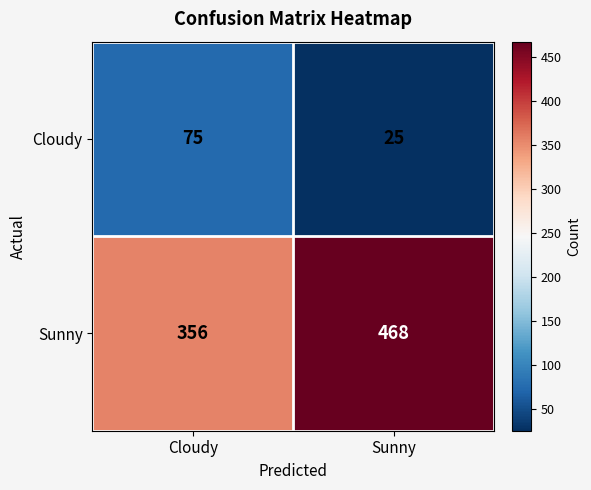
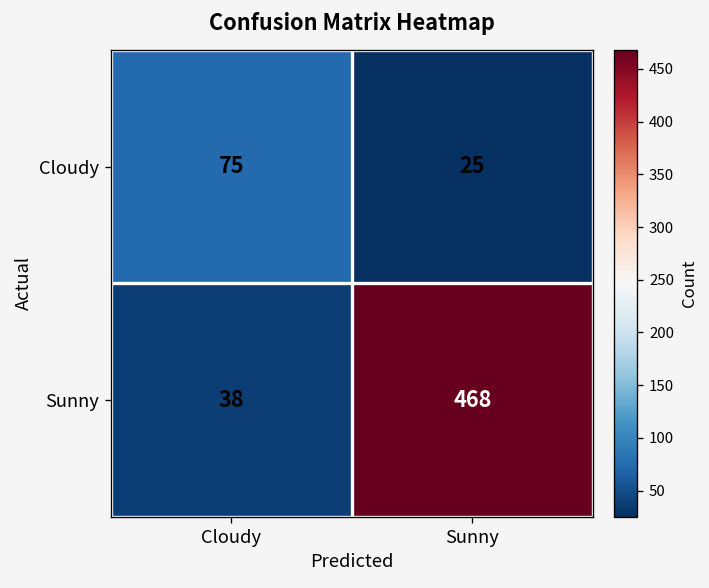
  {
    "Cloudy": {
      "Cloudy": 75,
      "Sunny": 25
    },
    "Sunny": {
-     "Cloudy": 356,
+     "Cloudy": 38,
      "Sunny": 468
    }
  }
